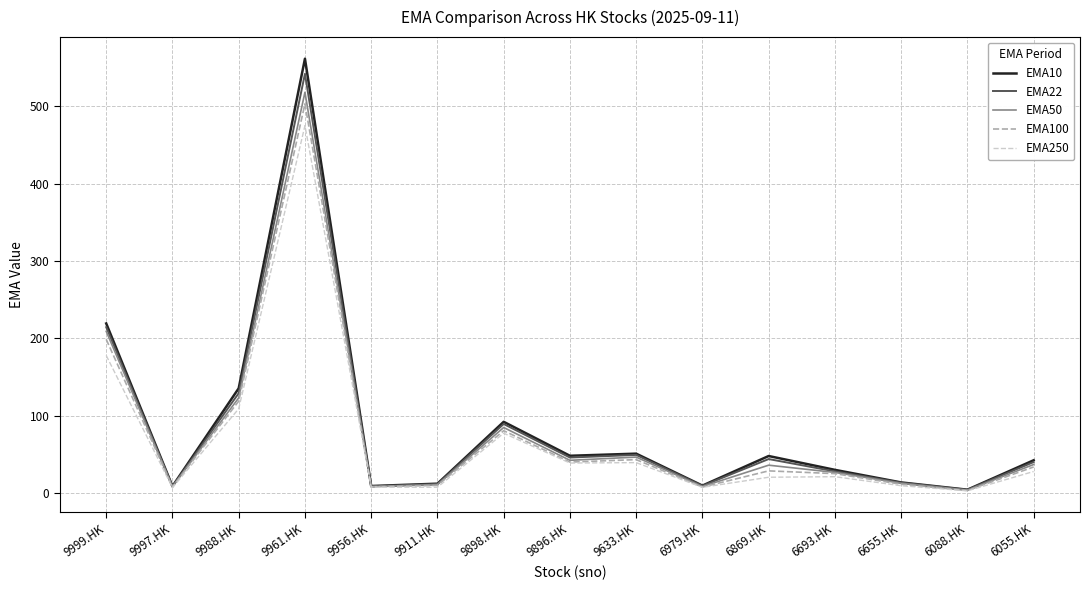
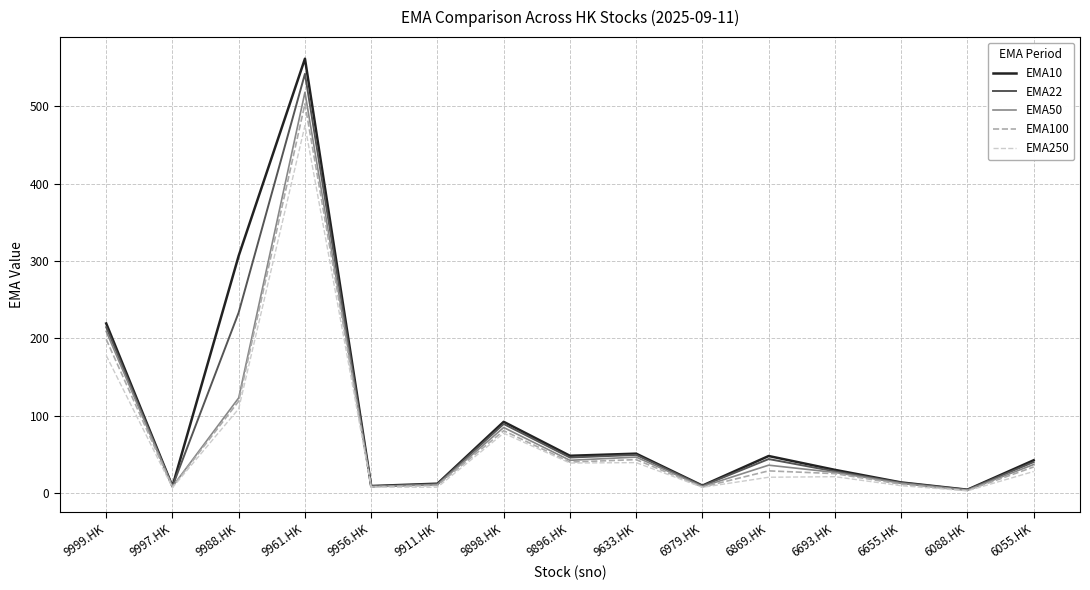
  {
    "EMA10": {
      "9999.HK": 220,
-     "9988.HK": 140,
+     "9988.HK": 310,
      "9961.HK": 560,
      "6869.HK": 50
    },
    "EMA22": {
      "9999.HK": 210,
-     "9988.HK": 130,
+     "9988.HK": 230,
      "9961.HK": 540,
      "6869.HK": 40
    }
  }
